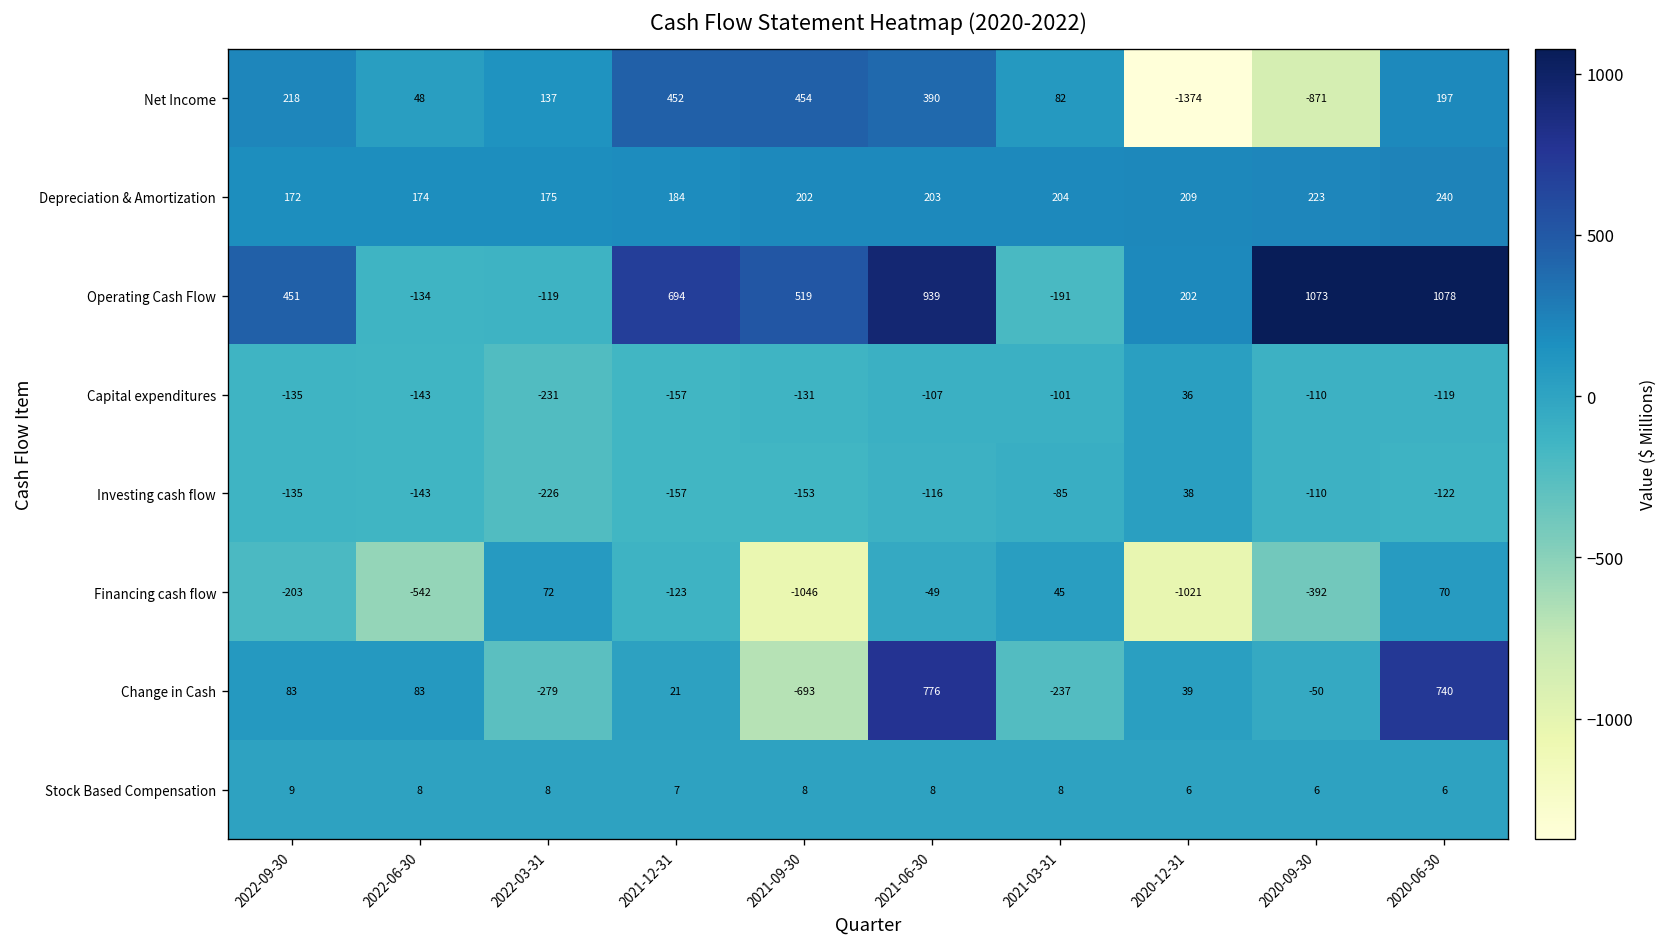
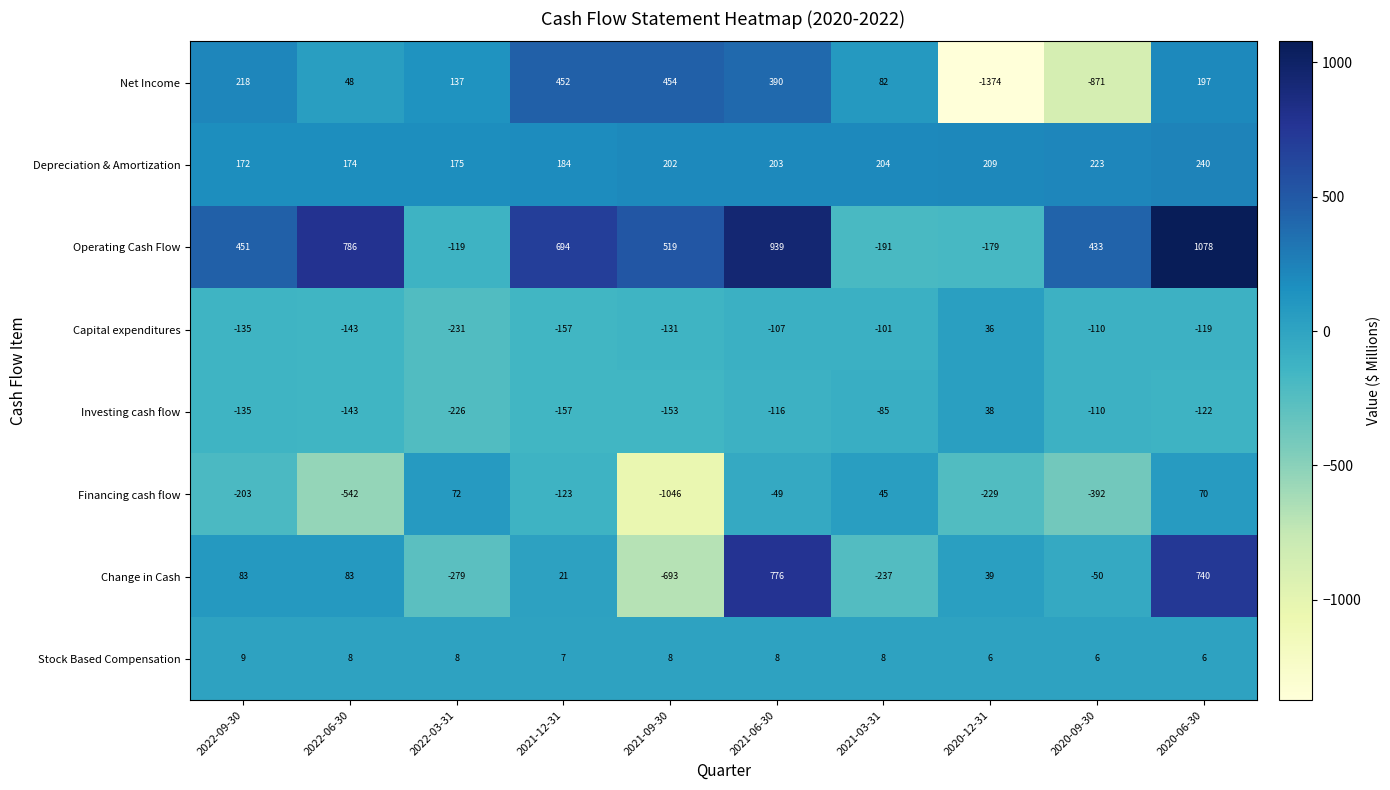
  {
    "Net Income": {
      "2022-09-30": 218,
      "2022-06-30": 48,
      "2022-03-31": 137,
      "2021-12-31": 452,
      "2021-09-30": 454,
      "2021-06-30": 390,
      "2021-03-31": 82,
      "2020-12-31": -1374,
      "2020-09-30": -871,
      "2020-06-30": 197
    },
    "Depreciation & Amortization": {
      "2022-09-30": 172,
      "2022-06-30": 174,
      "2022-03-31": 175,
      "2021-12-31": 184,
      "2021-09-30": 202,
      "2021-06-30": 203,
      "2021-03-31": 204,
      "2020-12-31": 209,
      "2020-09-30": 223,
      "2020-06-30": 240
    },
    "Operating Cash Flow": {
      "2022-09-30": 451,
-     "2022-06-30": -134,
+     "2022-06-30": 786,
      "2022-03-31": -119,
      "2021-12-31": 694,
      "2021-09-30": 519,
      "2021-06-30": 939,
      "2021-03-31": -191,
-     "2020-12-31": 202,
-     "2020-09-30": 1073,
+     "2020-12-31": -179,
+     "2020-09-30": 433,
      "2020-06-30": 1078
    },
    "Capital expenditures": {
      "2022-09-30": -135,
      "2022-06-30": -143,
      "2022-03-31": -231,
      "2021-12-31": -157,
      "2021-09-30": -131,
      "2021-06-30": -107,
      "2021-03-31": -101,
      "2020-12-31": 36,
      "2020-09-30": -110,
      "2020-06-30": -119
    },
    "Investing cash flow": {
      "2022-09-30": -135,
      "2022-06-30": -143,
      "2022-03-31": -226,
      "2021-12-31": -157,
      "2021-09-30": -153,
      "2021-06-30": -116,
      "2021-03-31": -85,
      "2020-12-31": 38,
      "2020-09-30": -110,
      "2020-06-30": -122
    },
    "Financing cash flow": {
      "2022-09-30": -203,
      "2022-06-30": -542,
      "2022-03-31": 72,
      "2021-12-31": -123,
      "2021-09-30": -1046,
      "2021-06-30": -49,
      "2021-03-31": 45,
-     "2020-12-31": -1021,
+     "2020-12-31": -229,
      "2020-09-30": -392,
      "2020-06-30": 70
    },
    "Change in Cash": {
      "2022-09-30": 83,
      "2022-06-30": 83,
      "2022-03-31": -279,
      "2021-12-31": 21,
      "2021-09-30": -693,
      "2021-06-30": 776,
      "2021-03-31": -237,
      "2020-12-31": 39,
      "2020-09-30": -50,
      "2020-06-30": 740
    },
    "Stock Based Compensation": {
      "2022-09-30": 9,
      "2022-06-30": 8,
      "2022-03-31": 8,
      "2021-12-31": 7,
      "2021-09-30": 8,
      "2021-06-30": 8,
      "2021-03-31": 8,
      "2020-12-31": 6,
      "2020-09-30": 6,
      "2020-06-30": 6
    }
  }
